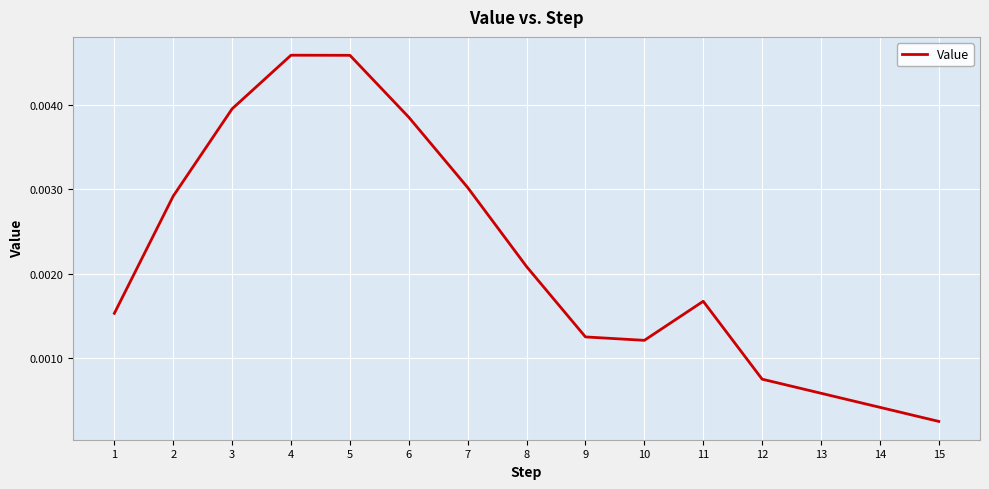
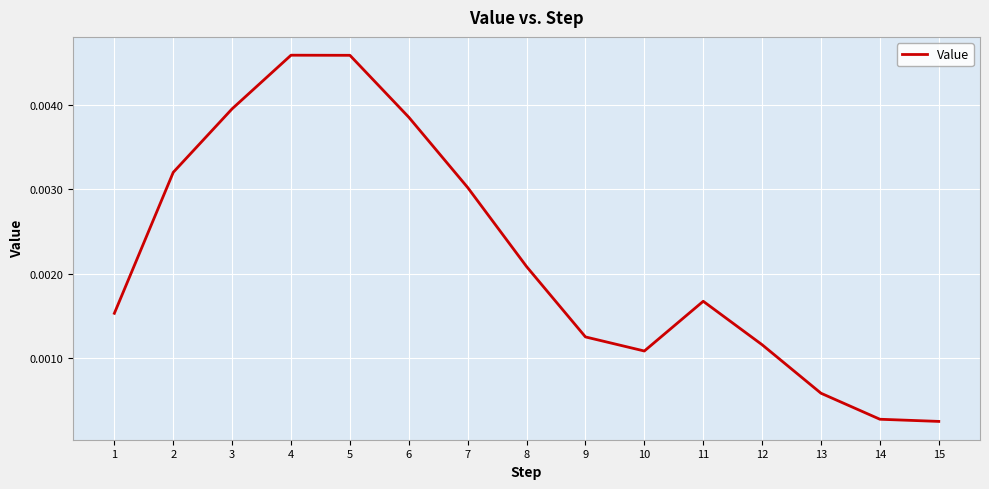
  {
    "1": 0.0015,
-   "2": 0.0029,
+   "2": 0.0032,
    "3": 0.0039,
    "4": 0.0046,
    "5": 0.0046,
    "6": 0.0038,
    "7": 0.0030,
    "8": 0.0021,
    "9": 0.0012,
-   "10": 0.0012,
+   "10": 0.0011,
    "11": 0.0017,
-   "12": 0.0007,
+   "12": 0.0012,
    "13": 0.0006,
-   "14": 0.0004,
+   "14": 0.0003,
    "15": 0.0002
  }
